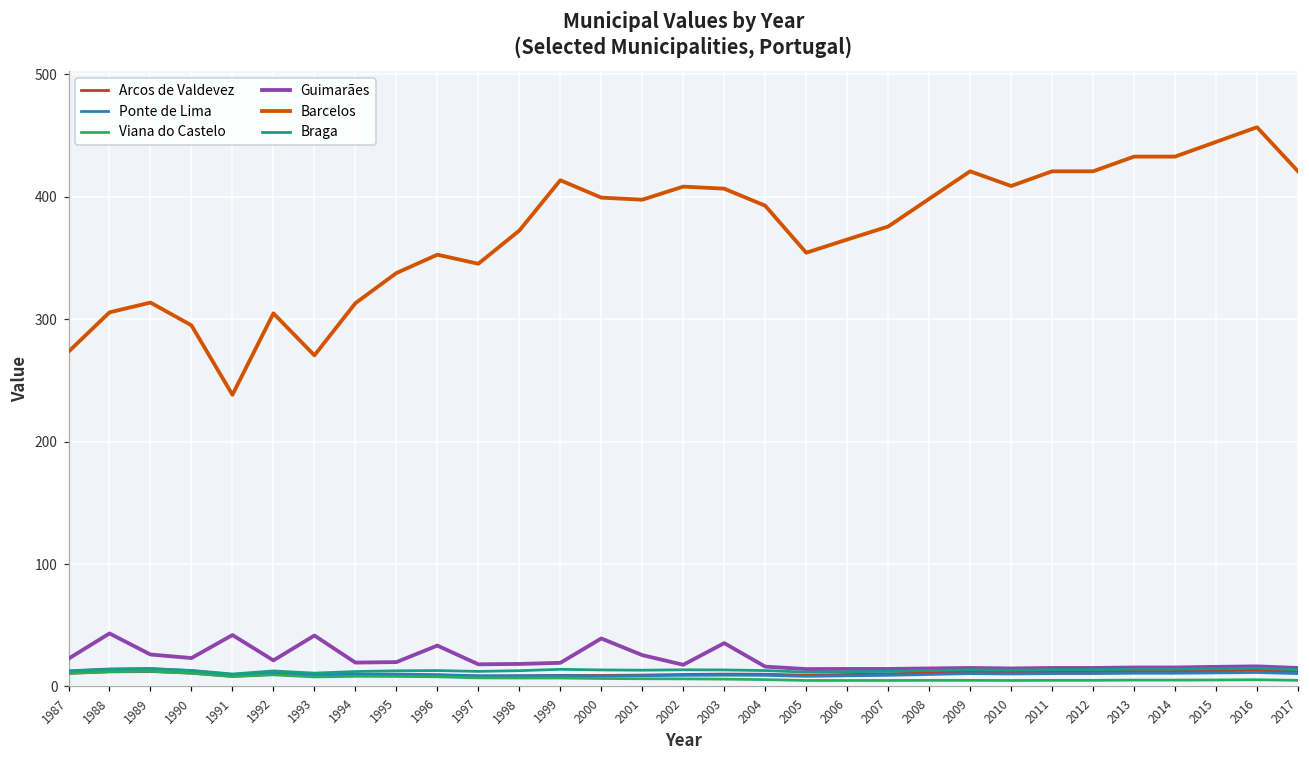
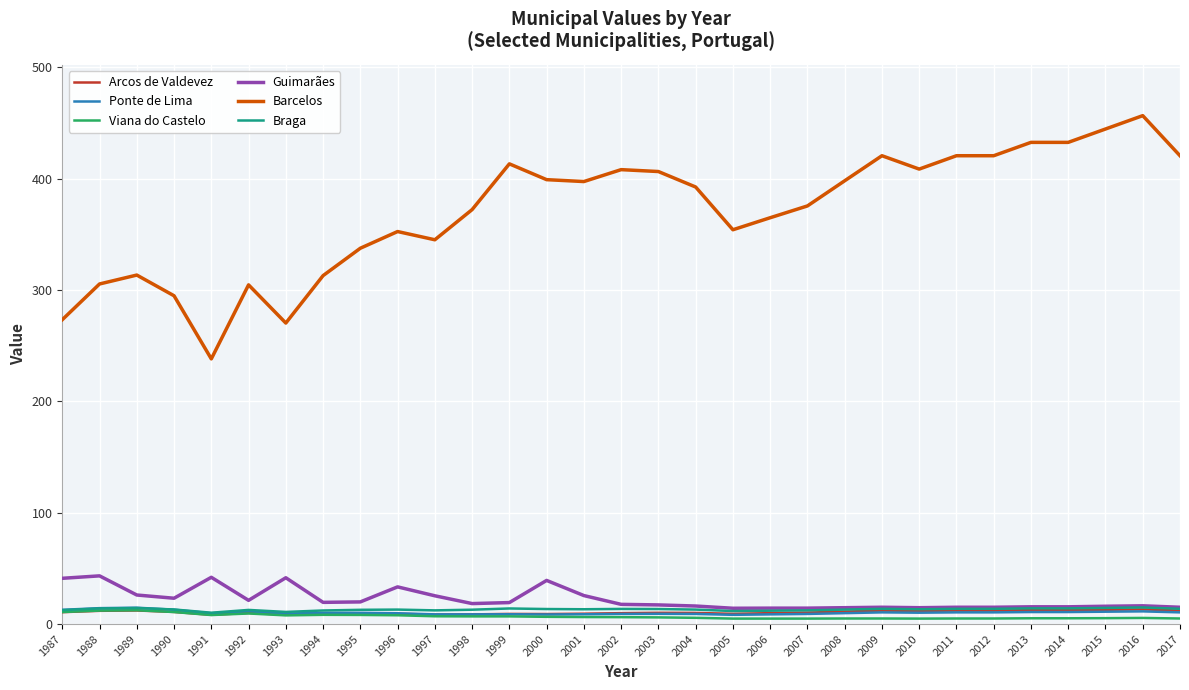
  {
    "Guimarães": {
-     "1987": 23,
+     "1987": 41,
      "1988": 43,
      "1989": 26,
      "1990": 23,
      "1991": 42,
      "1992": 21,
      "1993": 42,
      "1994": 20,
      "1995": 20,
      "1996": 33,
-     "1997": 18,
+     "1997": 25,
      "1998": 18,
      "1999": 19,
      "2000": 39,
      "2001": 26,
      "2002": 18,
-     "2003": 35,
+     "2003": 17,
      "2004": 16,
      "2005": 14,
      "2006": 14
    }
  }
